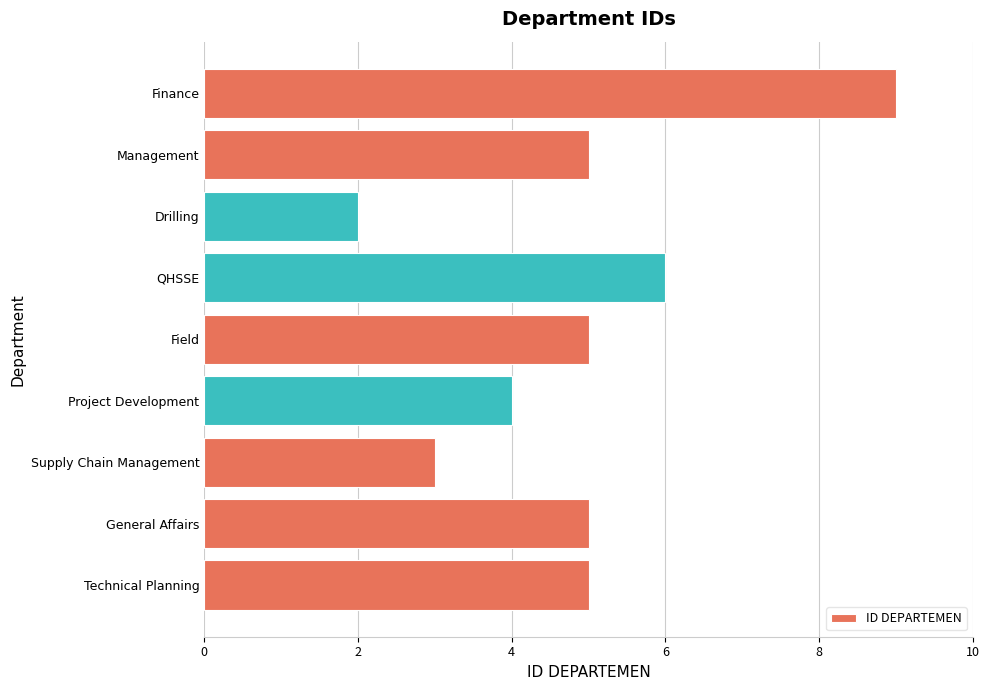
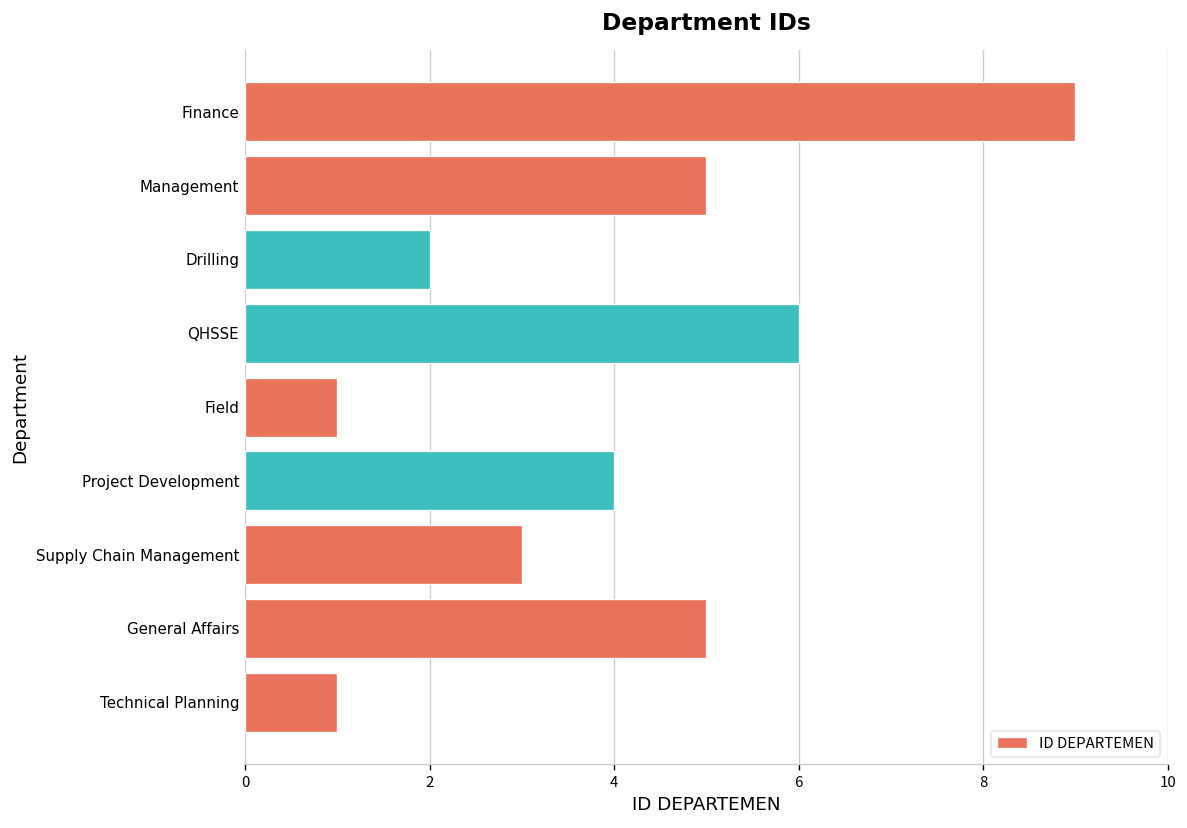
  {
    "Finance": 9,
    "Management": 5,
    "Drilling": 2,
    "QHSSE": 6,
-   "Field": 5,
+   "Field": 1,
    "Project Development": 4,
    "Supply Chain Management": 3,
    "General Affairs": 5,
-   "Technical Planning": 5
+   "Technical Planning": 1
  }
